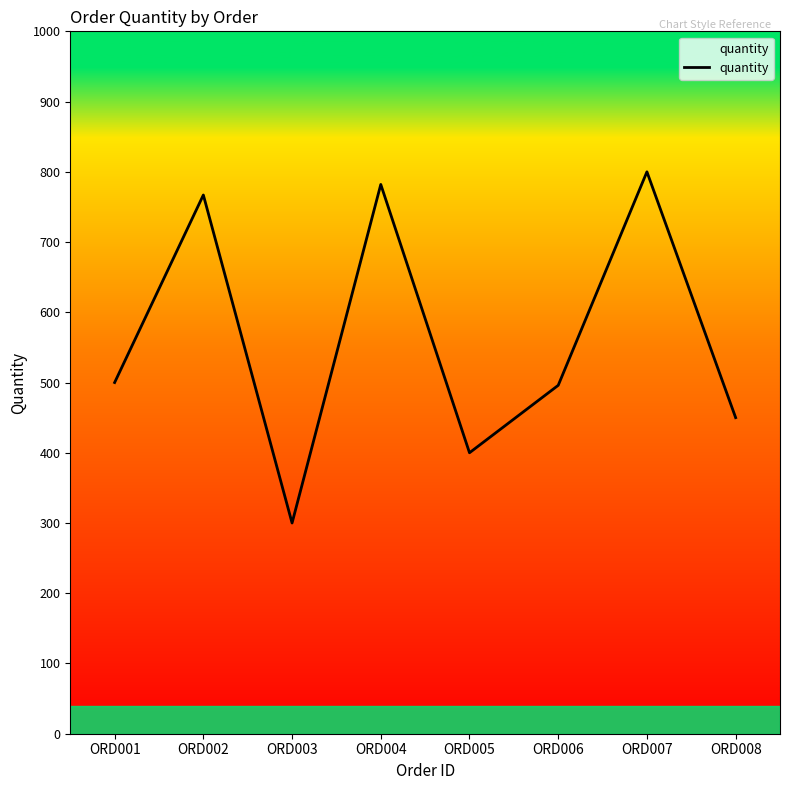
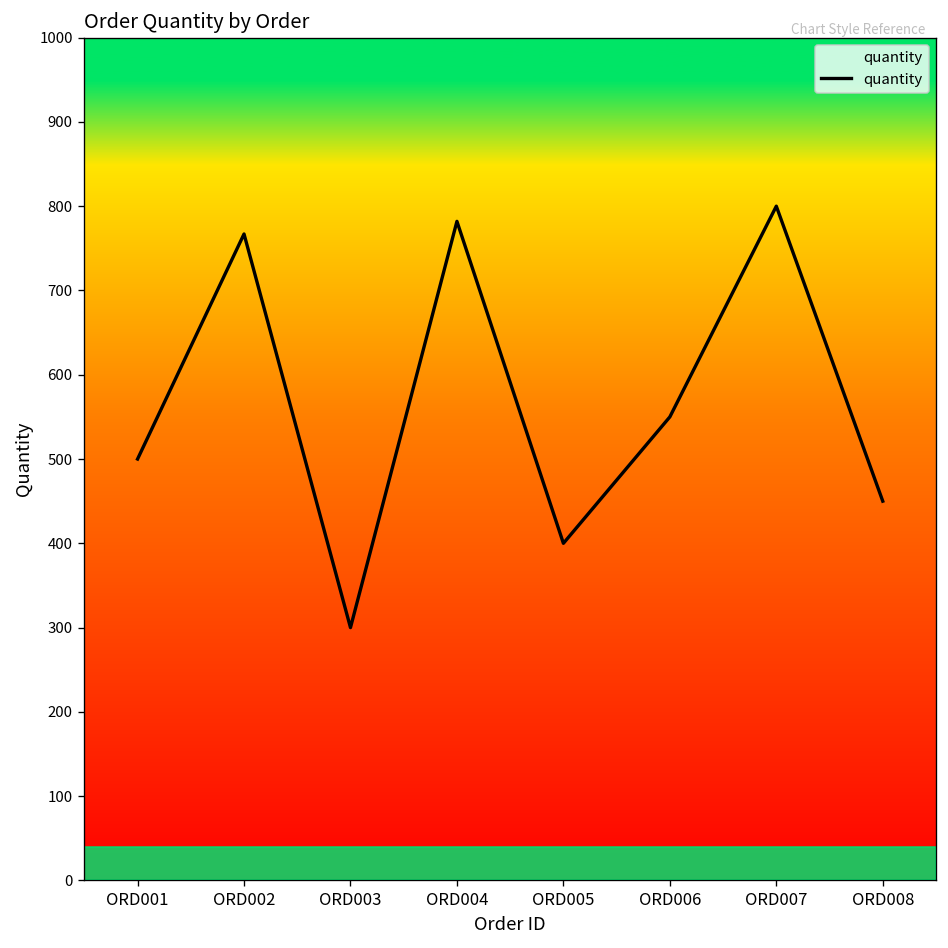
  {
    "ORD001": 500,
    "ORD002": 770,
    "ORD003": 300,
    "ORD004": 780,
    "ORD005": 400,
-   "ORD006": 500,
+   "ORD006": 550,
    "ORD007": 800,
    "ORD008": 450
  }
